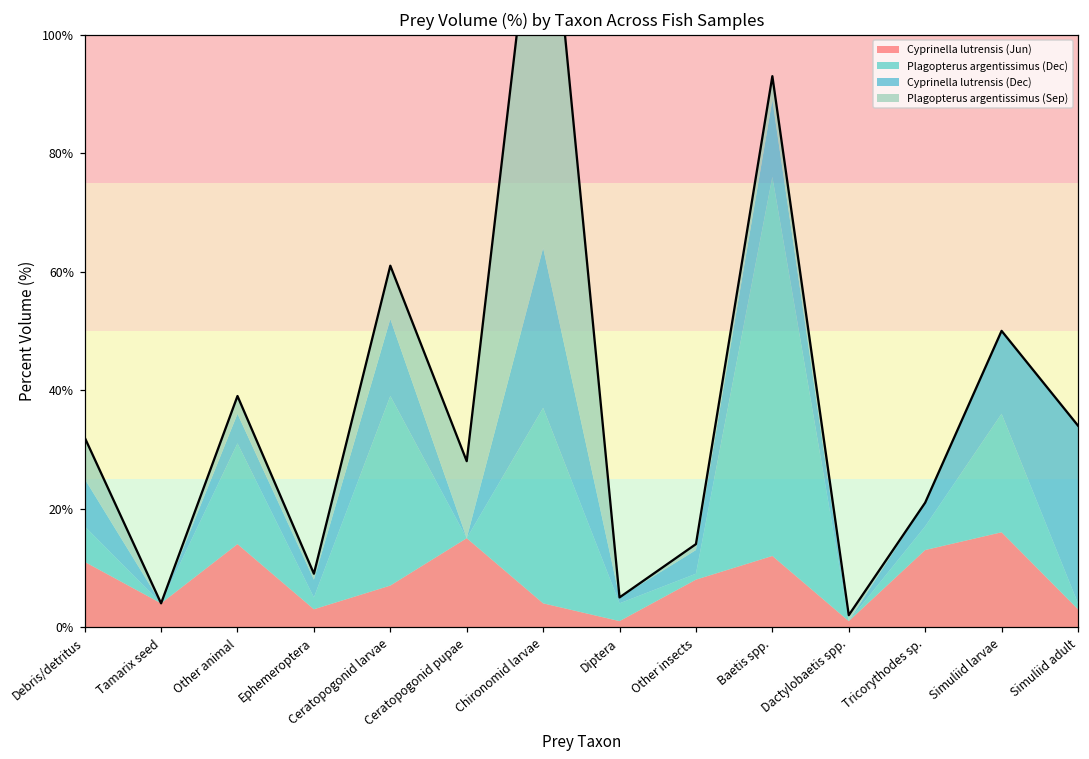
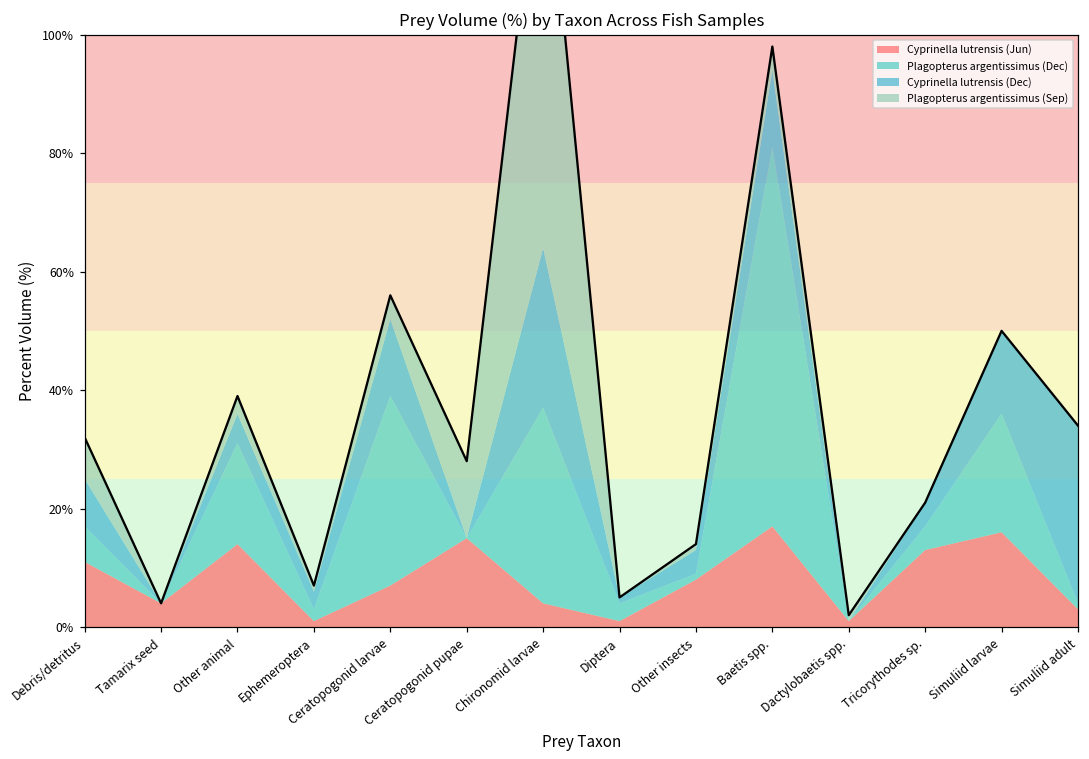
  {
    "Cyprinella lutrensis (Jun)": {
      "Debris/detritus": "11%",
      "Other animal": "14%",
-     "Ephemeroptera": "3%",
+     "Ephemeroptera": "1%",
      "Ceratopogonid larvae": "7%",
      "Chironomid larvae": "4%",
      "Diptera": "1%",
      "Other insects": "8%",
-     "Baetis spp.": "12%",
+     "Baetis spp.": "17%",
      "Tricorythodes sp.": "13%",
      "Simuliid larvae": "16%",
      "Simuliid adult": "3%"
    },
    "Plagopterus argentissimus (Sep)": {
      "Debris/detritus": "7%",
      "Other animal": "3%",
      "Ephemeroptera": "1%",
-     "Ceratopogonid larvae": "9%",
+     "Ceratopogonid larvae": "4%",
      "Ceratopogonid pupae": "13%",
      "Other insects": "1%",
      "Baetis spp.": "4%",
      "Dactylobaetis spp.": "1%"
    }
  }
